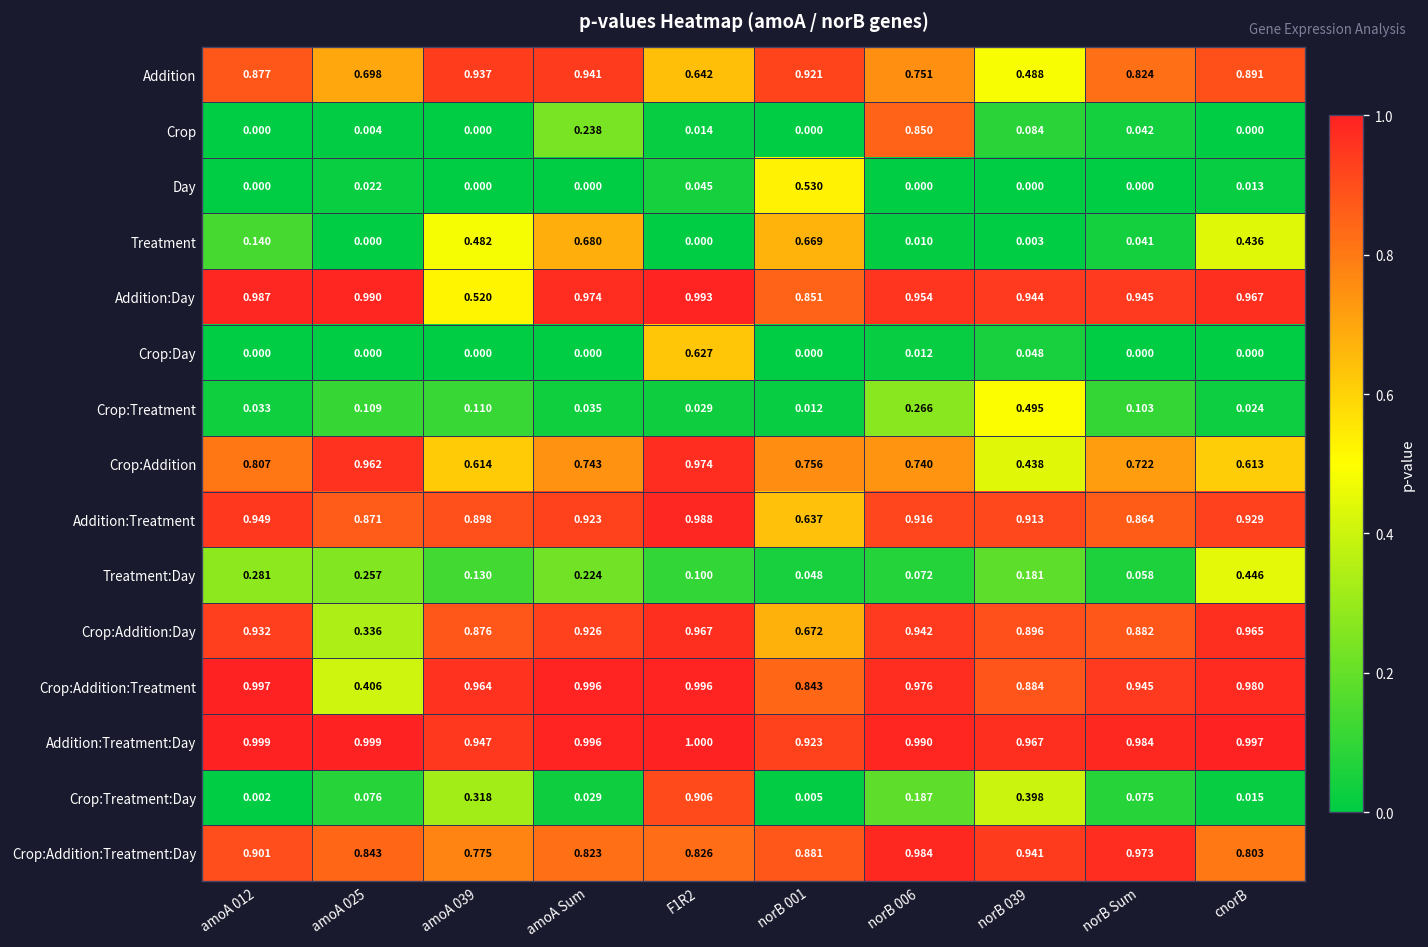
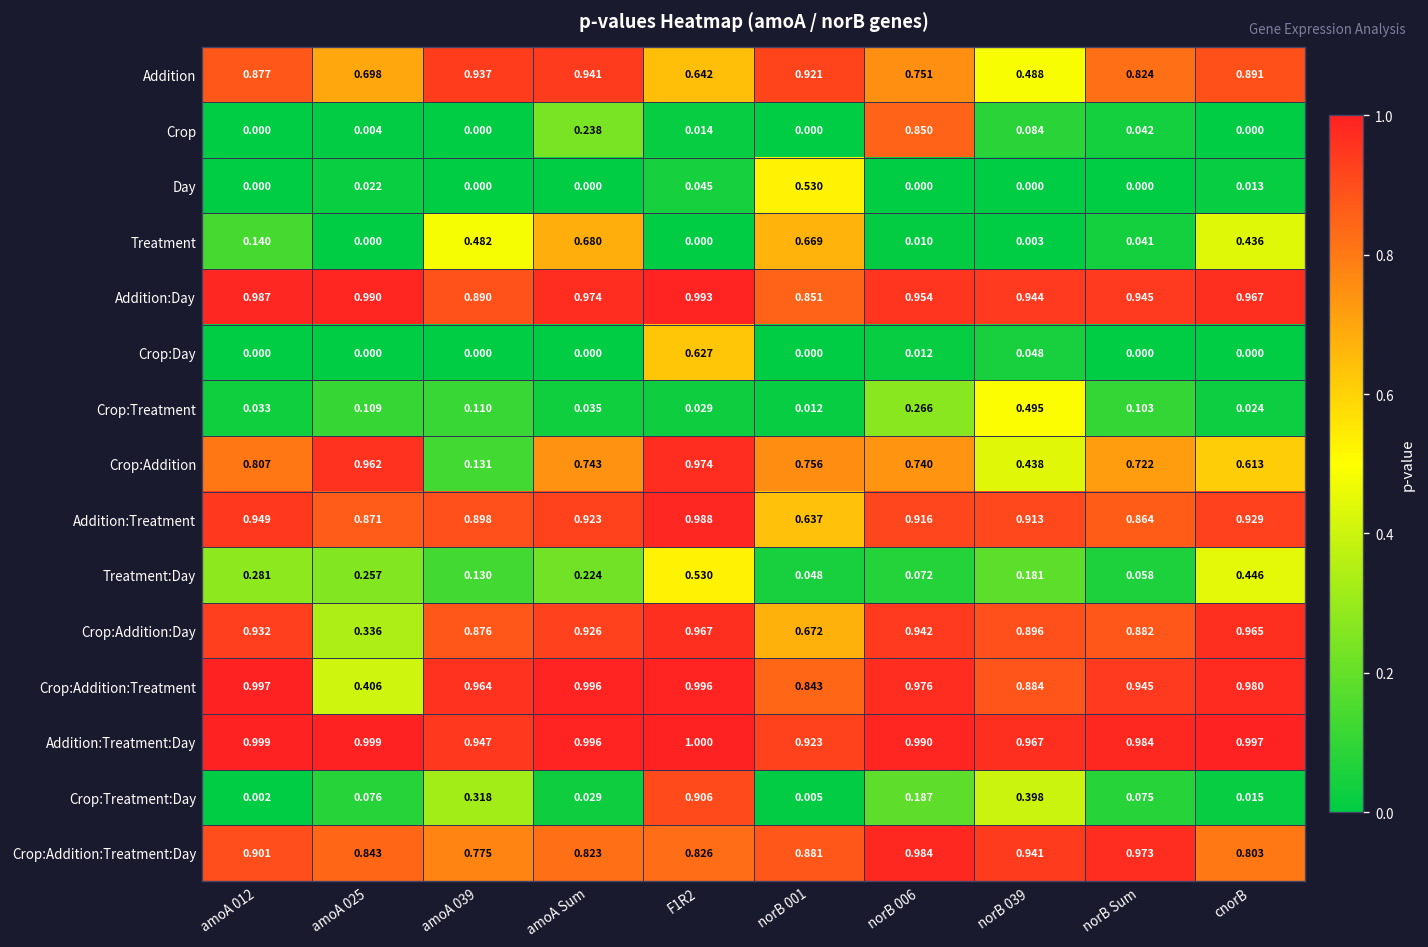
  {
    "Addition": {
      "amoA 012": 0.877,
      "amoA 025": 0.698,
      "amoA 039": 0.937,
      "amoA Sum": 0.941,
      "F1R2": 0.642,
      "norB 001": 0.921,
      "norB 006": 0.751,
      "norB 039": 0.488,
      "norB Sum": 0.824,
      "cnorB": 0.891
    },
    "Crop": {
      "amoA 012": 0.000,
      "amoA 025": 0.004,
      "amoA 039": 0.000,
      "amoA Sum": 0.238,
      "F1R2": 0.014,
      "norB 001": 0.000,
      "norB 006": 0.850,
      "norB 039": 0.084,
      "norB Sum": 0.042,
      "cnorB": 0.000
    },
    "Day": {
      "amoA 012": 0.000,
      "amoA 025": 0.022,
      "amoA 039": 0.000,
      "amoA Sum": 0.000,
      "F1R2": 0.045,
      "norB 001": 0.530,
      "norB 006": 0.000,
      "norB 039": 0.000,
      "norB Sum": 0.000,
      "cnorB": 0.013
    },
    "Treatment": {
      "amoA 012": 0.140,
      "amoA 025": 0.000,
      "amoA 039": 0.482,
      "amoA Sum": 0.680,
      "F1R2": 0.000,
      "norB 001": 0.669,
      "norB 006": 0.010,
      "norB 039": 0.003,
      "norB Sum": 0.041,
      "cnorB": 0.436
    },
    "Addition:Day": {
      "amoA 012": 0.987,
      "amoA 025": 0.990,
-     "amoA 039": 0.520,
+     "amoA 039": 0.890,
      "amoA Sum": 0.974,
      "F1R2": 0.993,
      "norB 001": 0.851,
      "norB 006": 0.954,
      "norB 039": 0.944,
      "norB Sum": 0.945,
      "cnorB": 0.967
    },
    "Crop:Day": {
      "amoA 012": 0.000,
      "amoA 025": 0.000,
      "amoA 039": 0.000,
      "amoA Sum": 0.000,
      "F1R2": 0.627,
      "norB 001": 0.000,
      "norB 006": 0.012,
      "norB 039": 0.048,
      "norB Sum": 0.000,
      "cnorB": 0.000
    },
    "Crop:Treatment": {
      "amoA 012": 0.033,
      "amoA 025": 0.109,
      "amoA 039": 0.110,
      "amoA Sum": 0.035,
      "F1R2": 0.029,
      "norB 001": 0.012,
      "norB 006": 0.266,
      "norB 039": 0.495,
      "norB Sum": 0.103,
      "cnorB": 0.024
    },
    "Crop:Addition": {
      "amoA 012": 0.807,
      "amoA 025": 0.962,
-     "amoA 039": 0.614,
+     "amoA 039": 0.131,
      "amoA Sum": 0.743,
      "F1R2": 0.974,
      "norB 001": 0.756,
      "norB 006": 0.740,
      "norB 039": 0.438,
      "norB Sum": 0.722,
      "cnorB": 0.613
    },
    "Addition:Treatment": {
      "amoA 012": 0.949,
      "amoA 025": 0.871,
      "amoA 039": 0.898,
      "amoA Sum": 0.923,
      "F1R2": 0.988,
      "norB 001": 0.637,
      "norB 006": 0.916,
      "norB 039": 0.913,
      "norB Sum": 0.864,
      "cnorB": 0.929
    },
    "Treatment:Day": {
      "amoA 012": 0.281,
      "amoA 025": 0.257,
      "amoA 039": 0.130,
      "amoA Sum": 0.224,
-     "F1R2": 0.100,
+     "F1R2": 0.530,
      "norB 001": 0.048,
      "norB 006": 0.072,
      "norB 039": 0.181,
      "norB Sum": 0.058,
      "cnorB": 0.446
    },
    "Crop:Addition:Day": {
      "amoA 012": 0.932,
      "amoA 025": 0.336,
      "amoA 039": 0.876,
      "amoA Sum": 0.926,
      "F1R2": 0.967,
      "norB 001": 0.672,
      "norB 006": 0.942,
      "norB 039": 0.896,
      "norB Sum": 0.882,
      "cnorB": 0.965
    },
    "Crop:Addition:Treatment": {
      "amoA 012": 0.997,
      "amoA 025": 0.406,
      "amoA 039": 0.964,
      "amoA Sum": 0.996,
      "F1R2": 0.996,
      "norB 001": 0.843,
      "norB 006": 0.976,
      "norB 039": 0.884,
      "norB Sum": 0.945,
      "cnorB": 0.980
    },
    "Addition:Treatment:Day": {
      "amoA 012": 0.999,
      "amoA 025": 0.999,
      "amoA 039": 0.947,
      "amoA Sum": 0.996,
      "F1R2": 1.000,
      "norB 001": 0.923,
      "norB 006": 0.990,
      "norB 039": 0.967,
      "norB Sum": 0.984,
      "cnorB": 0.997
    },
    "Crop:Treatment:Day": {
      "amoA 012": 0.002,
      "amoA 025": 0.076,
      "amoA 039": 0.318,
      "amoA Sum": 0.029,
      "F1R2": 0.906,
      "norB 001": 0.005,
      "norB 006": 0.187,
      "norB 039": 0.398,
      "norB Sum": 0.075,
      "cnorB": 0.015
    },
    "Crop:Addition:Treatment:Day": {
      "amoA 012": 0.901,
      "amoA 025": 0.843,
      "amoA 039": 0.775,
      "amoA Sum": 0.823,
      "F1R2": 0.826,
      "norB 001": 0.881,
      "norB 006": 0.984,
      "norB 039": 0.941,
      "norB Sum": 0.973,
      "cnorB": 0.803
    }
  }
